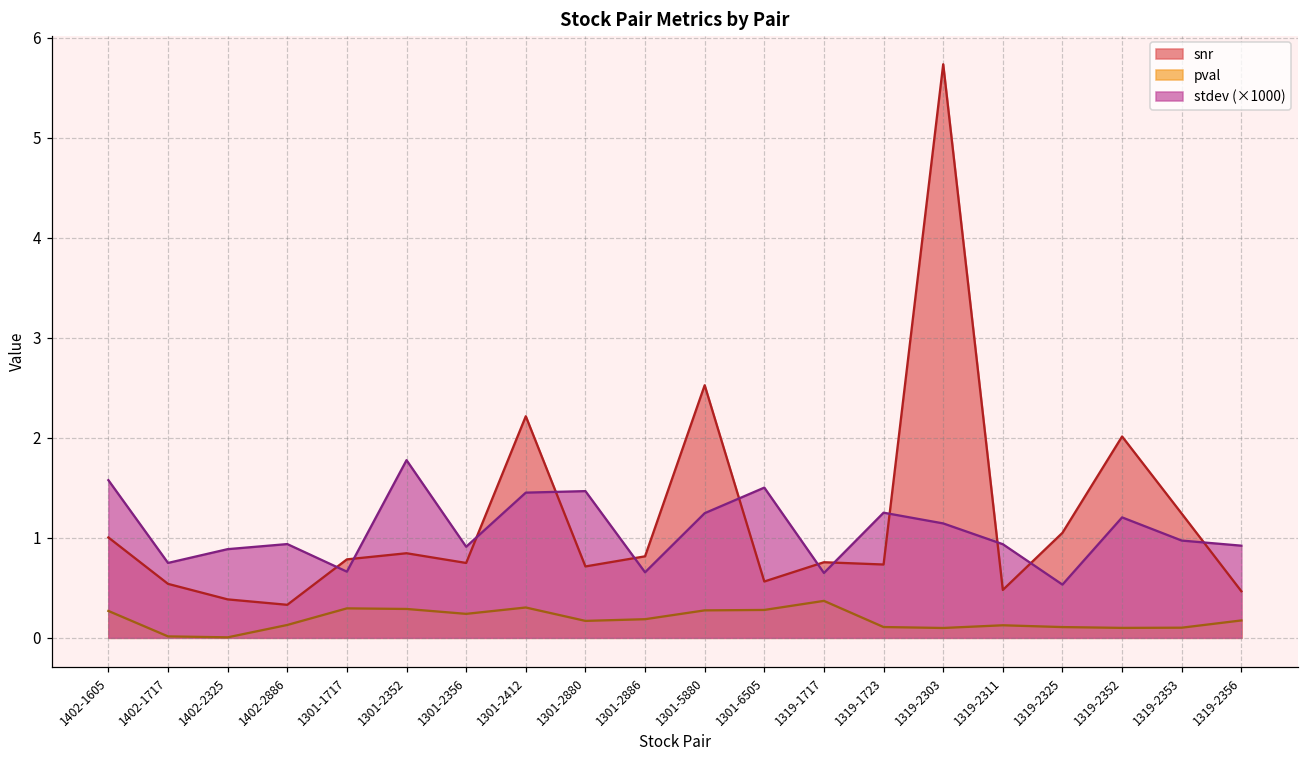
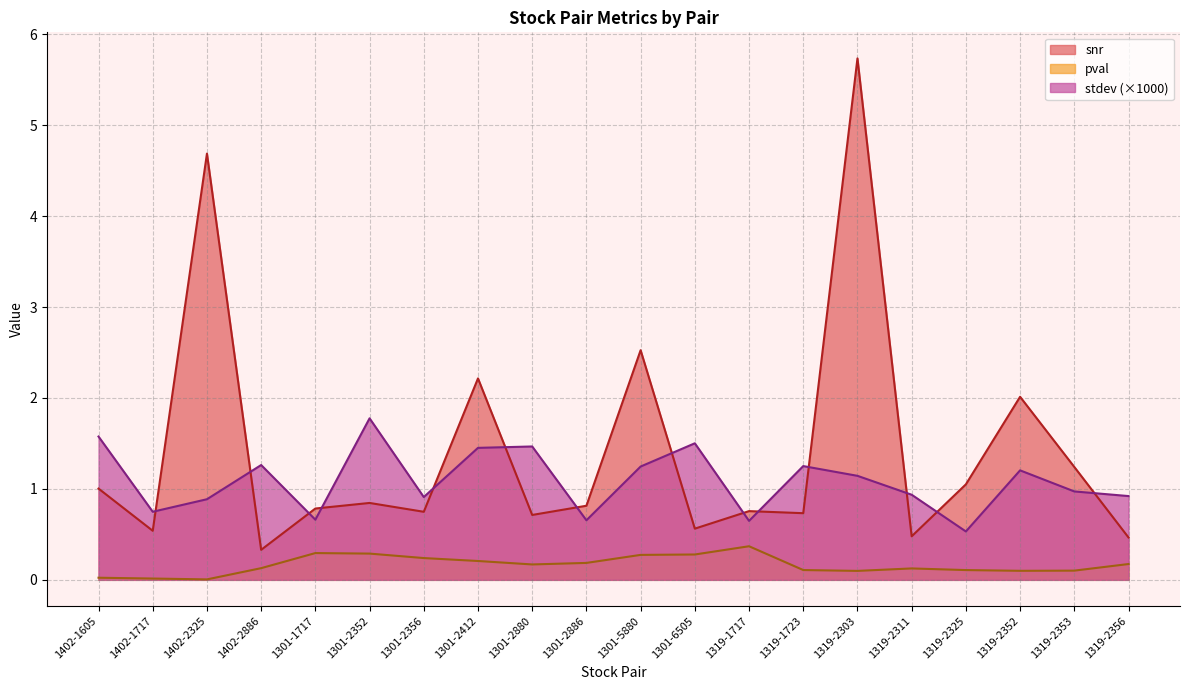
  {
    "snr": {
      "1402-1605": 1.0,
      "1402-1717": 0.5,
-     "1402-2325": 0.4,
+     "1402-2325": 4.7,
      "1402-2886": 0.3,
      "1301-1717": 0.8,
      "1301-2352": 0.8,
      "1301-2356": 0.7,
      "1301-2412": 2.2,
      "1301-2880": 0.7,
      "1301-2886": 0.8,
      "1301-5880": 2.5,
      "1301-6505": 0.6,
      "1319-1717": 0.8,
      "1319-1723": 0.7,
      "1319-2303": 5.7,
      "1319-2311": 0.5,
      "1319-2325": 1.0,
      "1319-2352": 2.0,
      "1319-2353": 1.2,
      "1319-2356": 0.5
    },
    "pval": {
-     "1402-1605": 0.3,
+     "1402-1605": 0.0,
      "1402-1717": 0.0,
      "1402-2325": 0.0,
      "1402-2886": 0.1,
      "1301-1717": 0.3,
      "1301-2352": 0.3,
      "1301-2356": 0.2,
-     "1301-2412": 0.3,
+     "1301-2412": 0.2,
      "1301-2880": 0.2,
      "1301-2886": 0.2,
      "1301-5880": 0.3,
      "1301-6505": 0.3,
      "1319-1717": 0.4,
      "1319-1723": 0.1,
      "1319-2303": 0.1,
      "1319-2311": 0.1,
      "1319-2325": 0.1,
      "1319-2352": 0.1,
      "1319-2353": 0.1,
      "1319-2356": 0.2
    },
    "stdev (×1000)": {
      "1402-1605": 1.6,
      "1402-1717": 0.7,
      "1402-2325": 0.9,
-     "1402-2886": 0.9,
+     "1402-2886": 1.3,
      "1301-1717": 0.7,
      "1301-2352": 1.8,
      "1301-2356": 0.9,
      "1301-2412": 1.5,
      "1301-2880": 1.5,
      "1301-2886": 0.7,
      "1301-5880": 1.2,
      "1301-6505": 1.5,
      "1319-1717": 0.6,
      "1319-1723": 1.3,
      "1319-2303": 1.1,
      "1319-2311": 0.9,
      "1319-2325": 0.5,
      "1319-2352": 1.2,
      "1319-2353": 1.0,
      "1319-2356": 0.9
    }
  }
